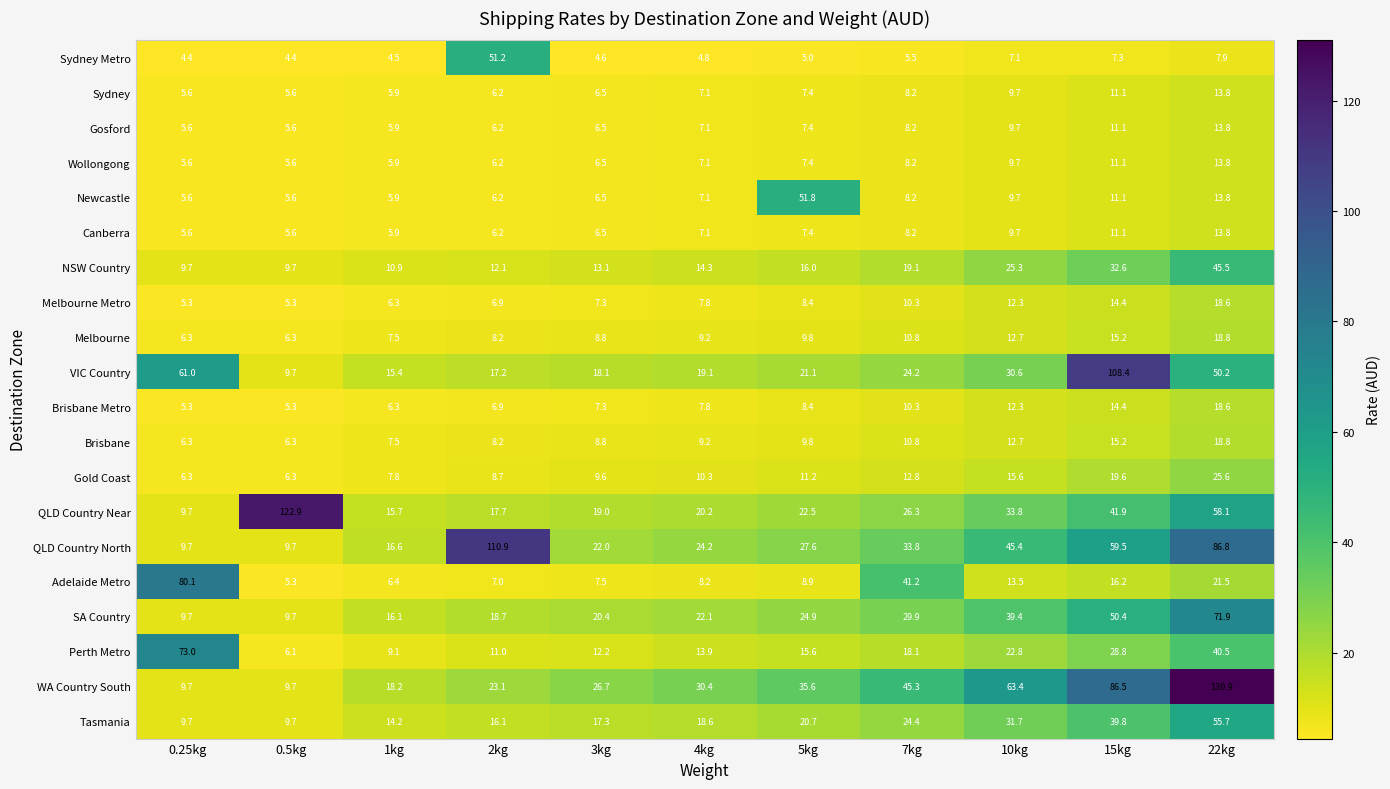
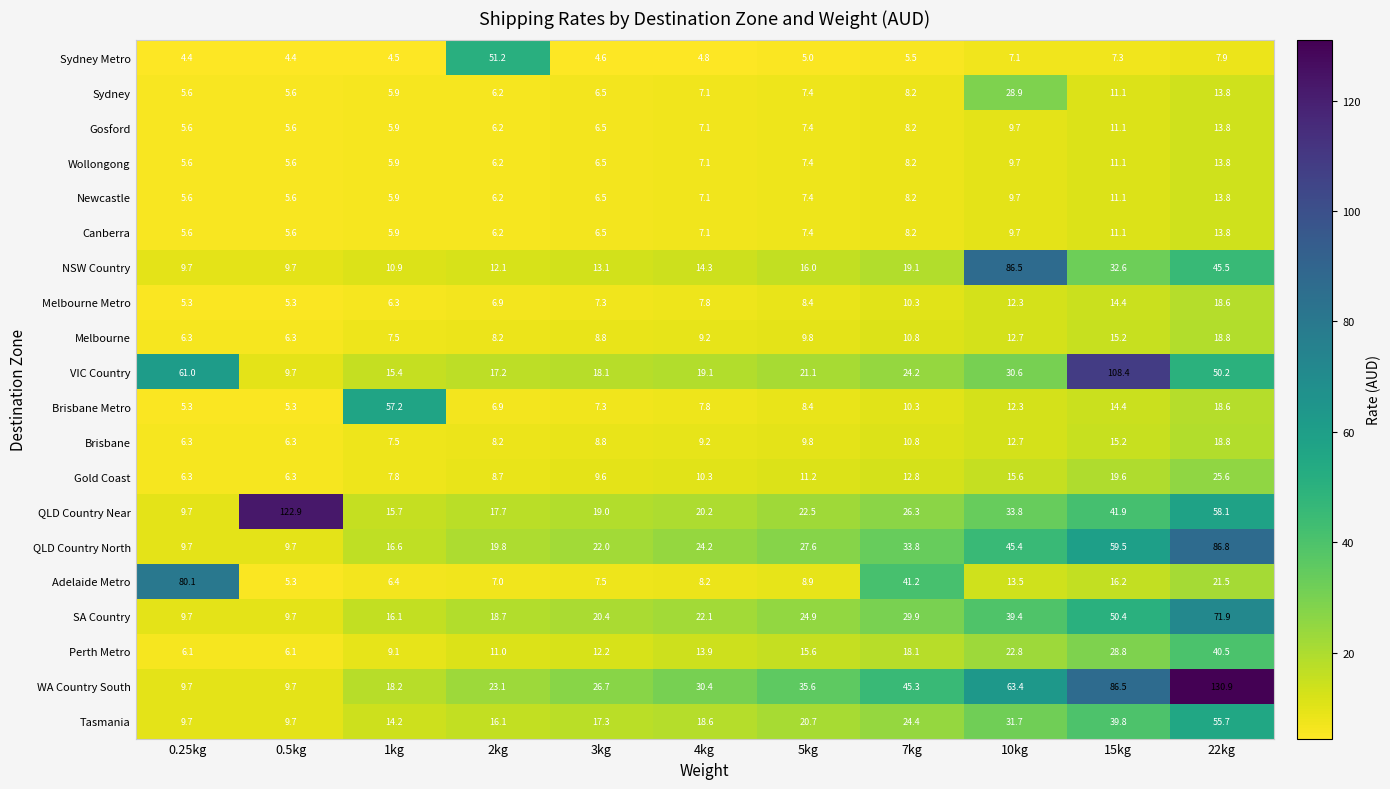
  {
    "Sydney": {
      "0.25kg": 5.6,
      "0.5kg": 5.6,
      "1kg": 5.9,
      "2kg": 6.2,
      "3kg": 6.5,
      "4kg": 7.1,
      "5kg": 7.4,
      "7kg": 8.2,
-     "10kg": 9.7,
+     "10kg": 28.9,
      "15kg": 11.1,
      "22kg": 13.8
    },
    "Newcastle": {
      "0.25kg": 5.6,
      "0.5kg": 5.6,
      "1kg": 5.9,
      "2kg": 6.2,
      "3kg": 6.5,
      "4kg": 7.1,
-     "5kg": 51.8,
+     "5kg": 7.4,
      "7kg": 8.2,
      "10kg": 9.7,
      "15kg": 11.1,
      "22kg": 13.8
    },
    "NSW Country": {
      "0.25kg": 9.7,
      "0.5kg": 9.7,
      "1kg": 10.9,
      "2kg": 12.1,
      "3kg": 13.1,
      "4kg": 14.3,
      "5kg": 16.0,
      "7kg": 19.1,
-     "10kg": 25.3,
+     "10kg": 86.5,
      "15kg": 32.6,
      "22kg": 45.5
    },
    "Brisbane Metro": {
      "0.25kg": 5.3,
      "0.5kg": 5.3,
-     "1kg": 6.3,
+     "1kg": 57.2,
      "2kg": 6.9,
      "3kg": 7.3,
      "4kg": 7.8,
      "5kg": 8.4,
      "7kg": 10.3,
      "10kg": 12.3,
      "15kg": 14.4,
      "22kg": 18.6
    },
    "QLD Country North": {
      "0.25kg": 9.7,
      "0.5kg": 9.7,
      "1kg": 16.6,
-     "2kg": 110.9,
+     "2kg": 19.8,
      "3kg": 22.0,
      "4kg": 24.2,
      "5kg": 27.6,
      "7kg": 33.8,
      "10kg": 45.4,
      "15kg": 59.5,
      "22kg": 86.8
    },
    "Perth Metro": {
-     "0.25kg": 73.0,
+     "0.25kg": 6.1,
      "0.5kg": 6.1,
      "1kg": 9.1,
      "2kg": 11.0,
      "3kg": 12.2,
      "4kg": 13.9,
      "5kg": 15.6,
      "7kg": 18.1,
      "10kg": 22.8,
      "15kg": 28.8,
      "22kg": 40.5
    }
  }
